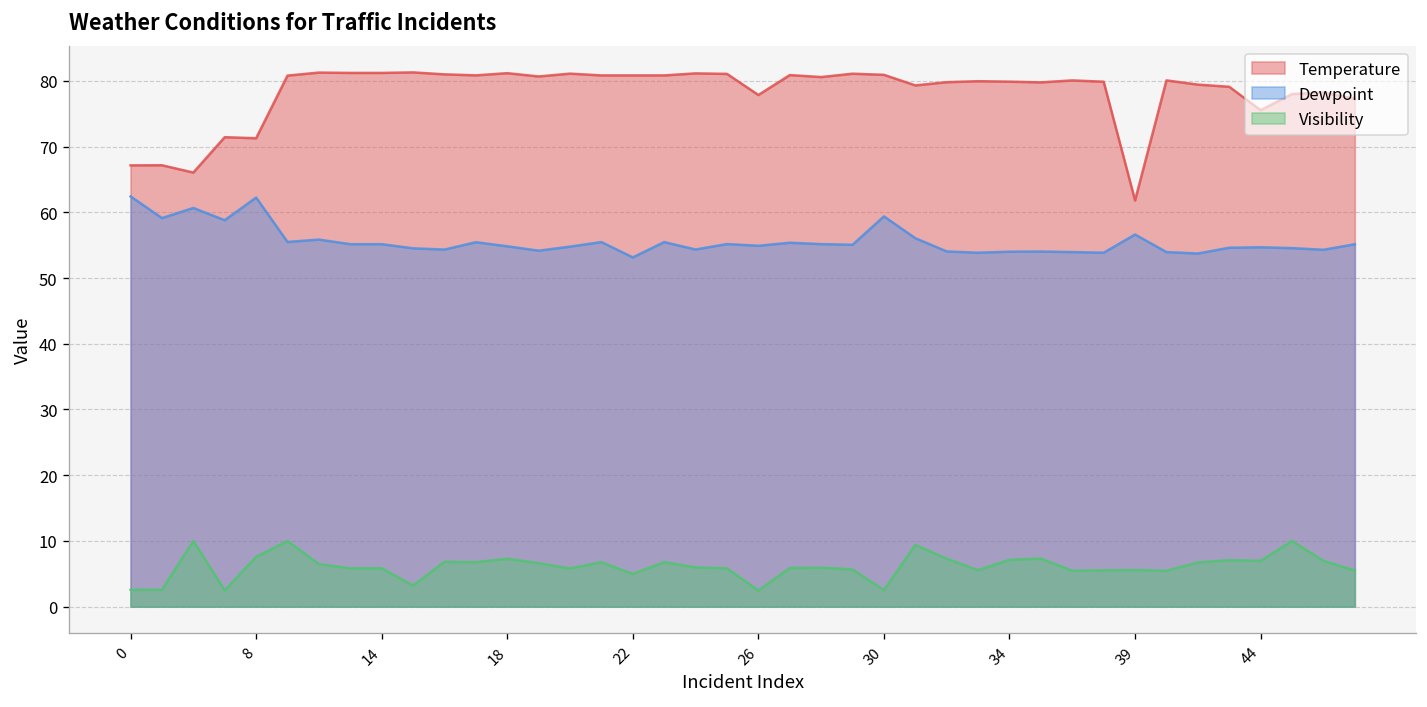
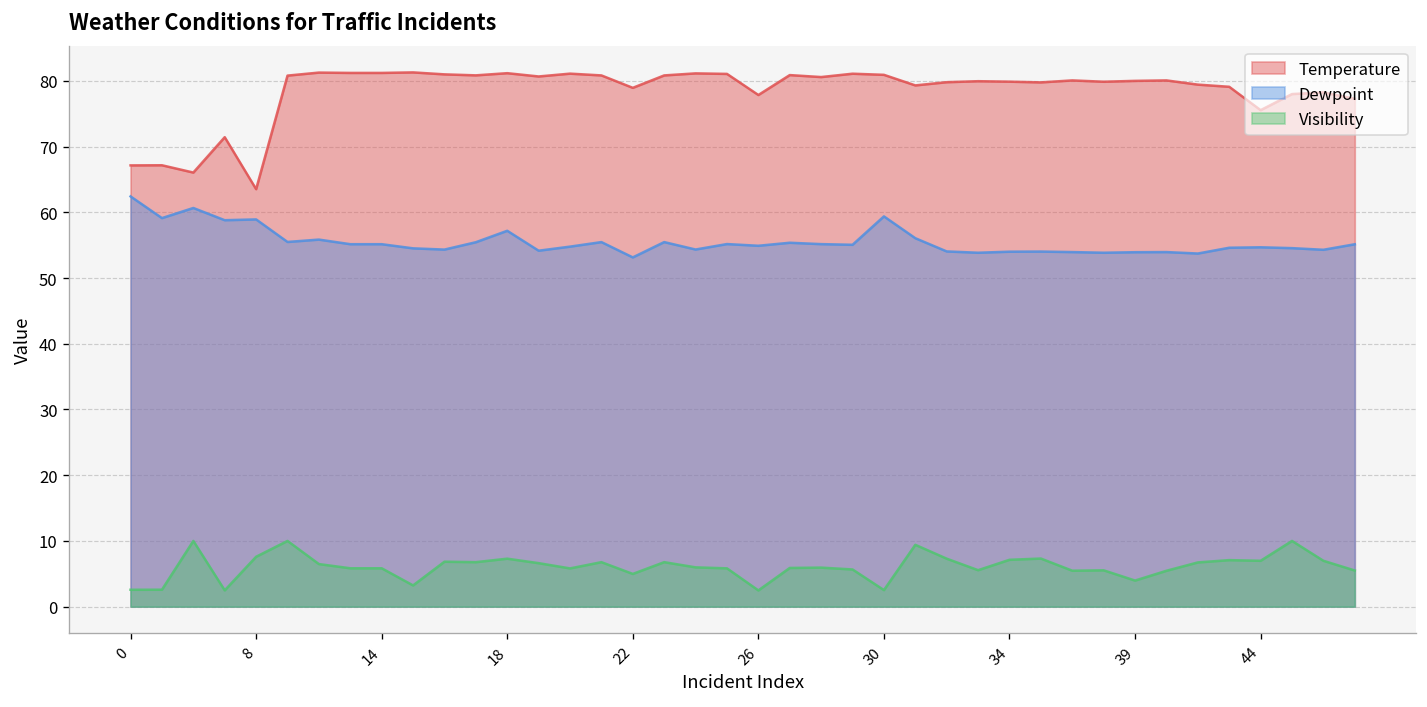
  {
    "Temperature": {
      "0": 67,
-     "8": 71,
+     "8": 64,
      "14": 81,
      "18": 81,
-     "22": 81,
+     "22": 79,
      "26": 78,
      "30": 81,
      "34": 80,
-     "39": 62
+     "39": 80
    },
    "Dewpoint": {
      "0": 62,
-     "8": 62,
+     "8": 59,
      "14": 55,
-     "18": 55,
+     "18": 57,
      "22": 53,
      "26": 55,
      "30": 59,
      "34": 54,
-     "39": 57,
+     "39": 54,
      "44": 55
    },
    "Visibility": {
      "0": 3,
      "8": 8,
      "14": 6,
      "18": 7,
      "22": 5,
      "26": 2,
      "30": 3,
      "34": 7,
-     "39": 6,
+     "39": 4,
      "44": 7
    }
  }
